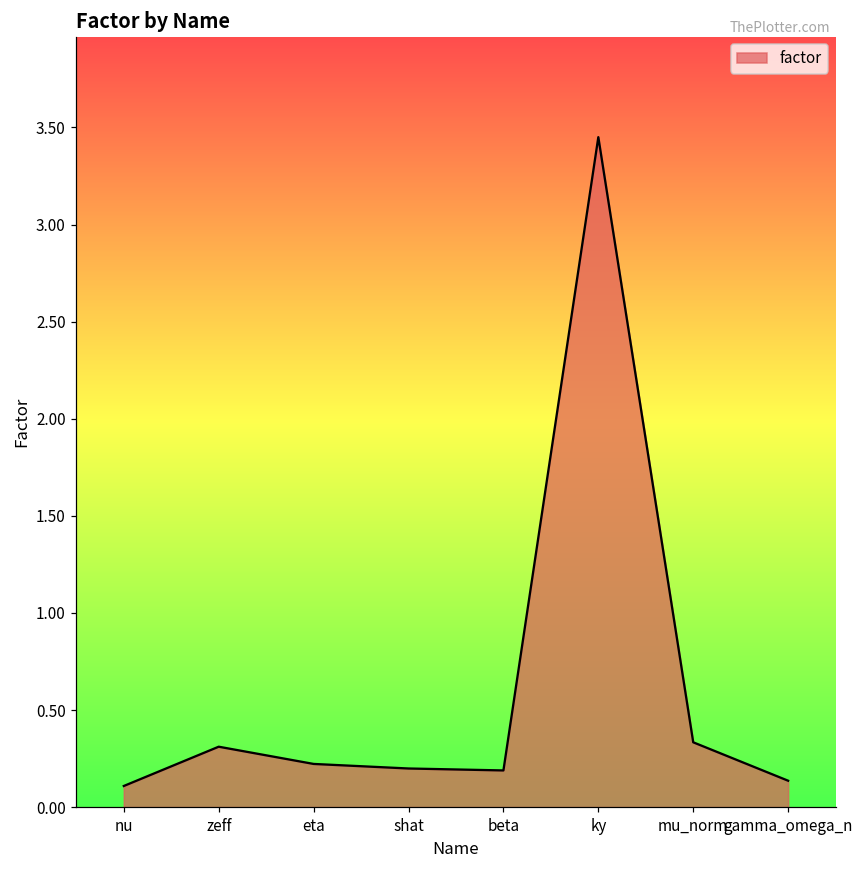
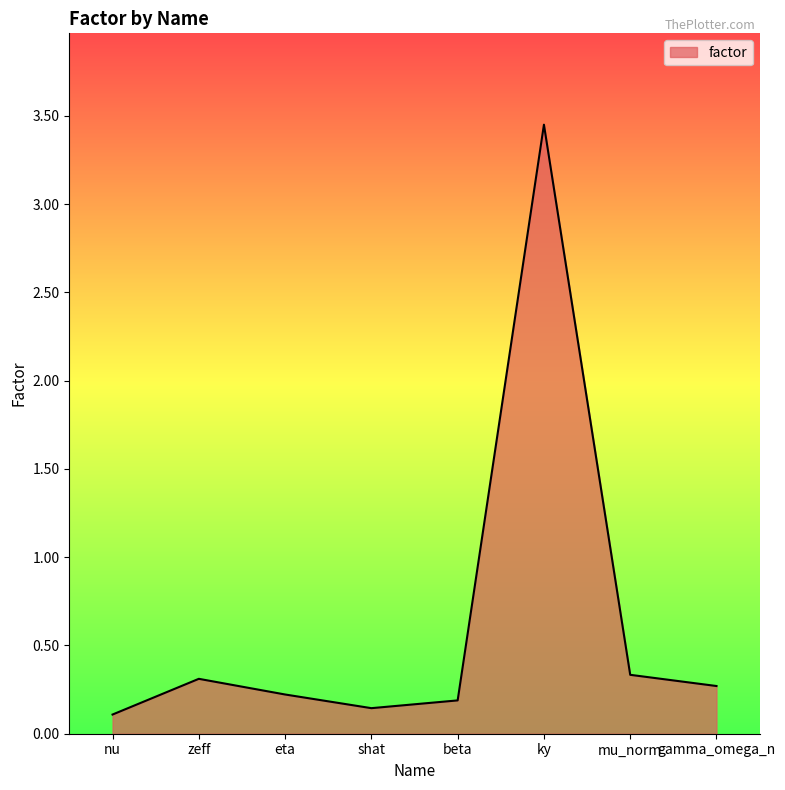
  {
    "nu": 0.11,
    "zeff": 0.31,
    "eta": 0.22,
-   "shat": 0.20,
+   "shat": 0.14,
    "beta": 0.19,
    "ky": 3.45,
    "mu_norm": 0.33,
-   "gamma_omega_n": 0.14
+   "gamma_omega_n": 0.27
  }
